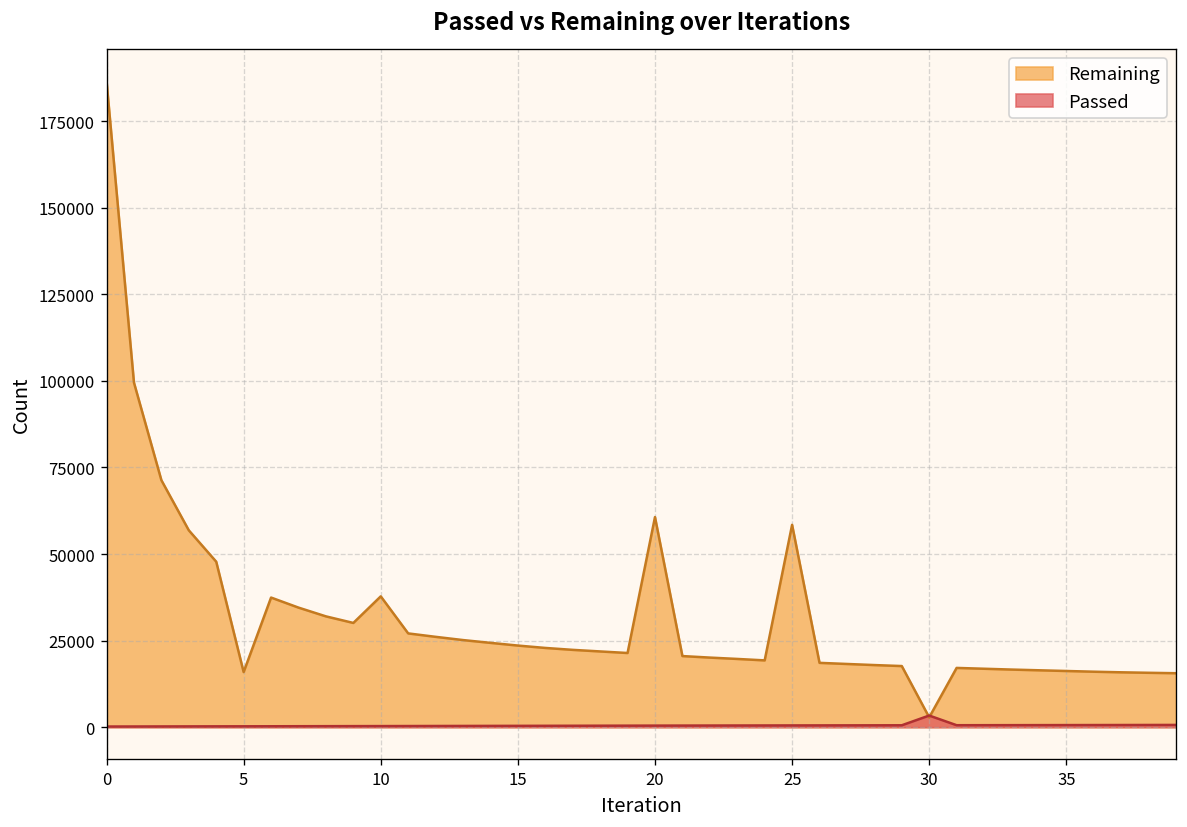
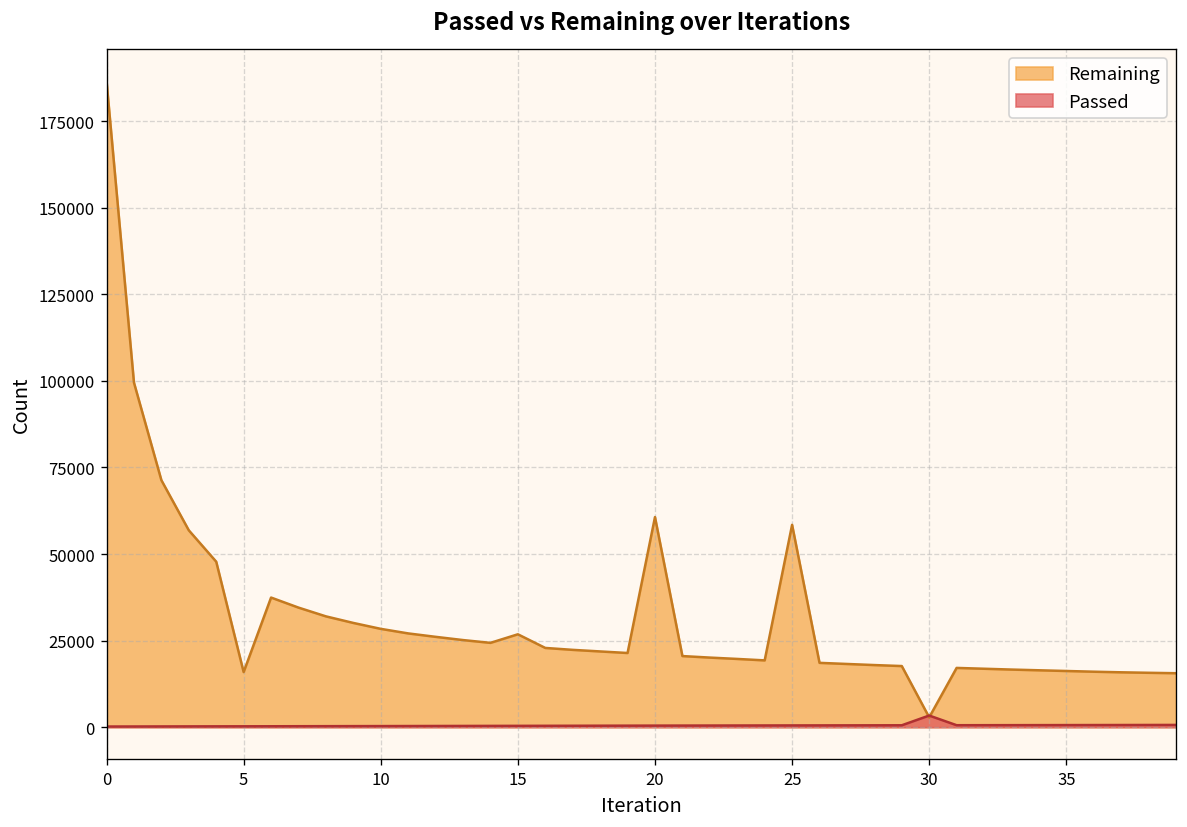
  {
    "Remaining": {
      "0": 186000,
      "5": 16000,
-     "10": 38000,
-     "15": 24000,
+     "10": 28000,
+     "15": 27000,
      "20": 61000,
      "25": 58000,
      "35": 16000
    },
    "Passed": {
      "0": 0,
      "5": 0,
      "10": 0,
      "15": 0,
      "20": 0,
      "25": 1000,
      "35": 1000
    }
  }
